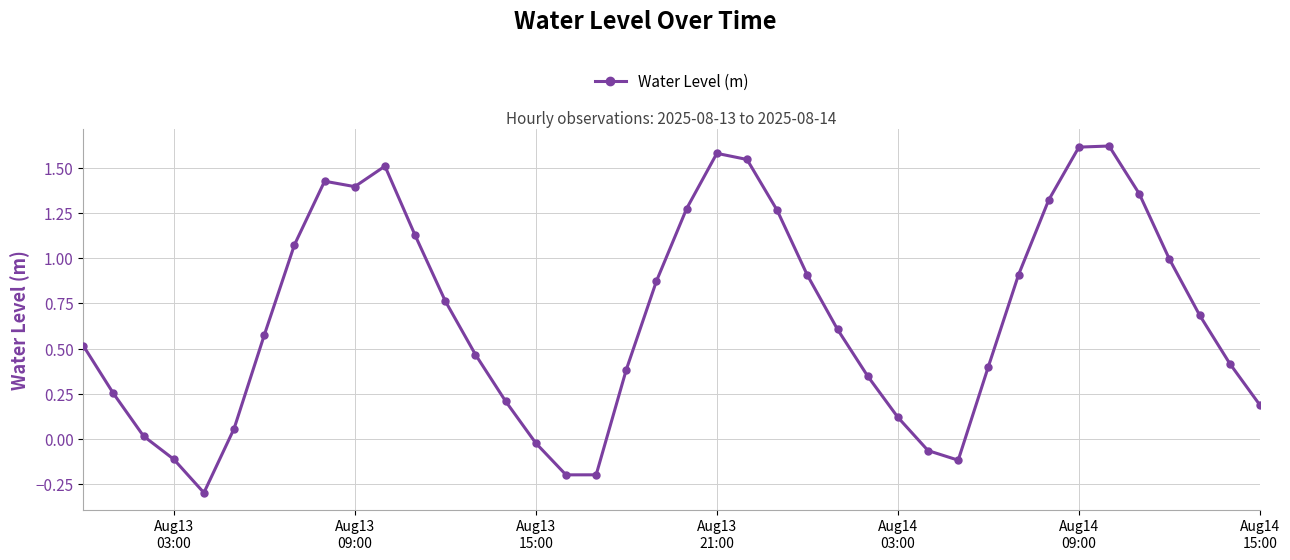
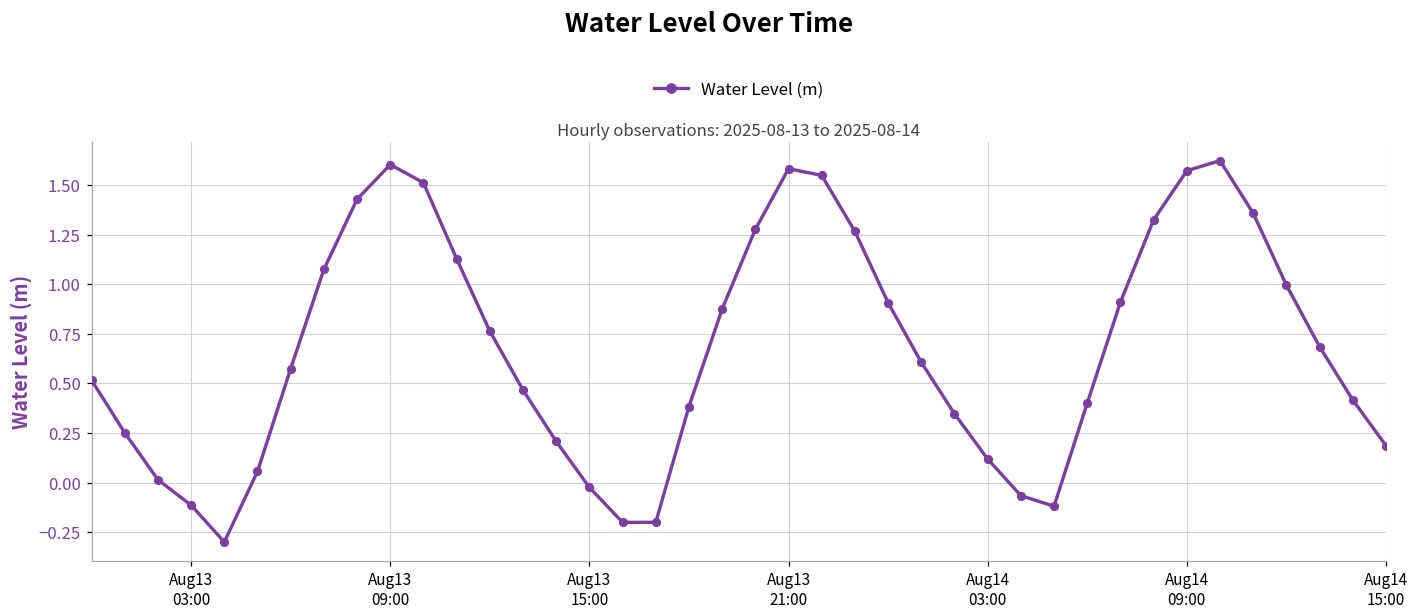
  {
    "Aug13 03:00": -0.11,
-   "Aug13 09:00": 1.40,
+   "Aug13 09:00": 1.60,
    "Aug13 15:00": -0.02,
    "Aug13 21:00": 1.58,
    "Aug14 03:00": 0.12,
-   "Aug14 09:00": 1.62,
+   "Aug14 09:00": 1.57,
    "Aug14 15:00": 0.19
  }
